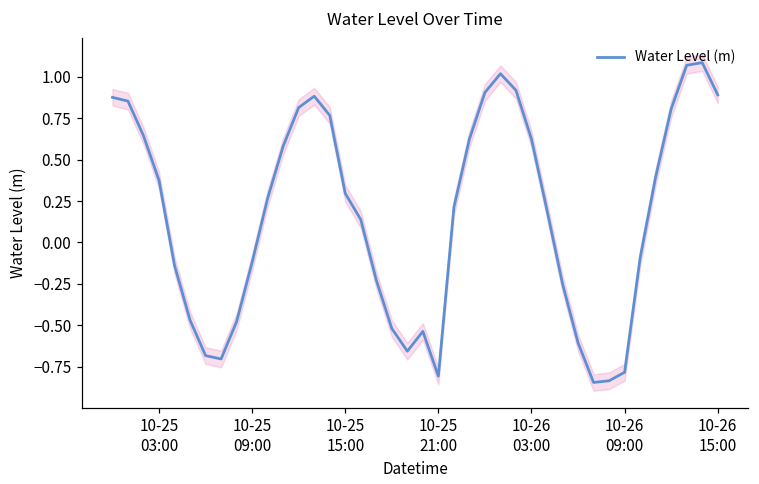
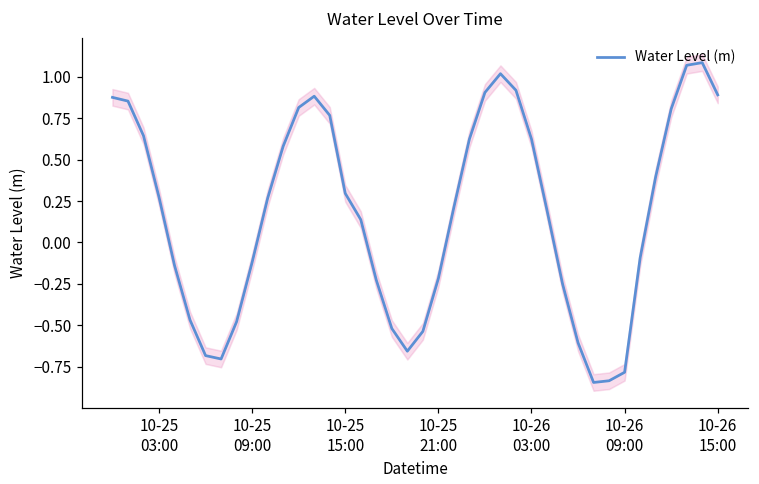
  {
    "Water Level (m)": {
-     "10-25 03:00": 0.37,
+     "10-25 03:00": 0.27,
      "10-25 09:00": -0.12,
      "10-25 15:00": 0.30,
-     "10-25 21:00": -0.81,
+     "10-25 21:00": -0.22,
      "10-26 03:00": 0.62,
      "10-26 09:00": -0.78,
      "10-26 15:00": 0.89
    }
  }
